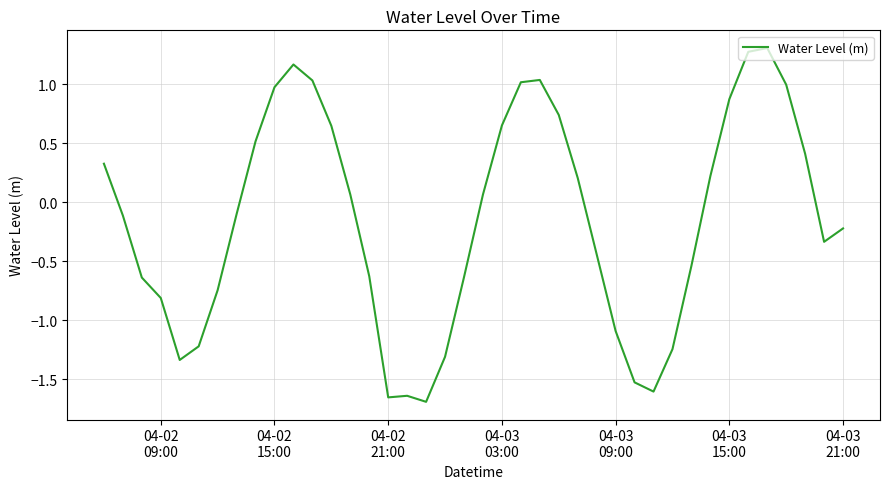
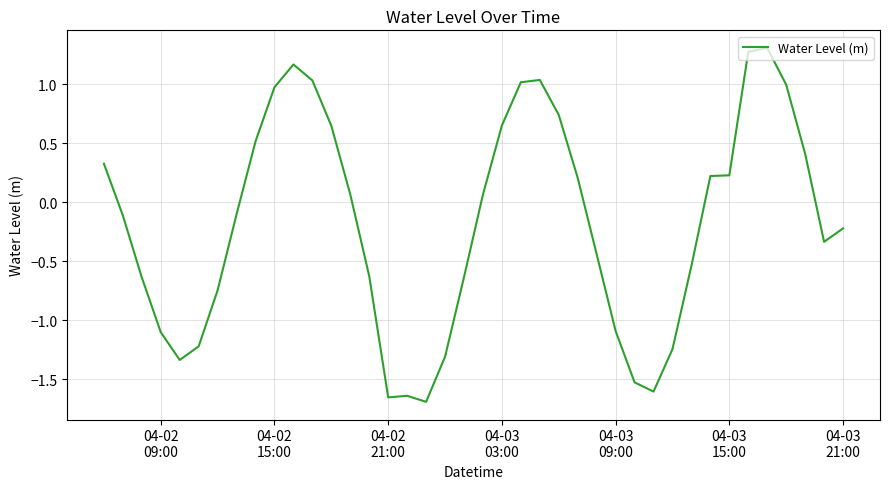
  {
-   "04-02 09:00": -0.81,
+   "04-02 09:00": -1.10,
    "04-02 15:00": 0.98,
    "04-02 21:00": -1.66,
    "04-03 03:00": 0.65,
    "04-03 09:00": -1.09,
-   "04-03 15:00": 0.87,
+   "04-03 15:00": 0.23,
    "04-03 21:00": -0.22
  }
